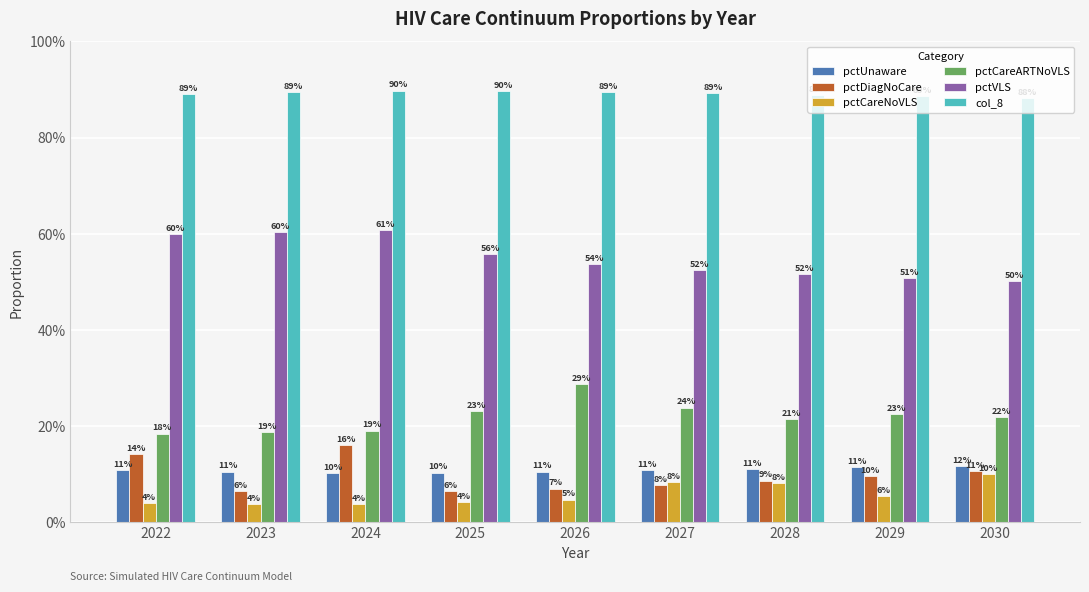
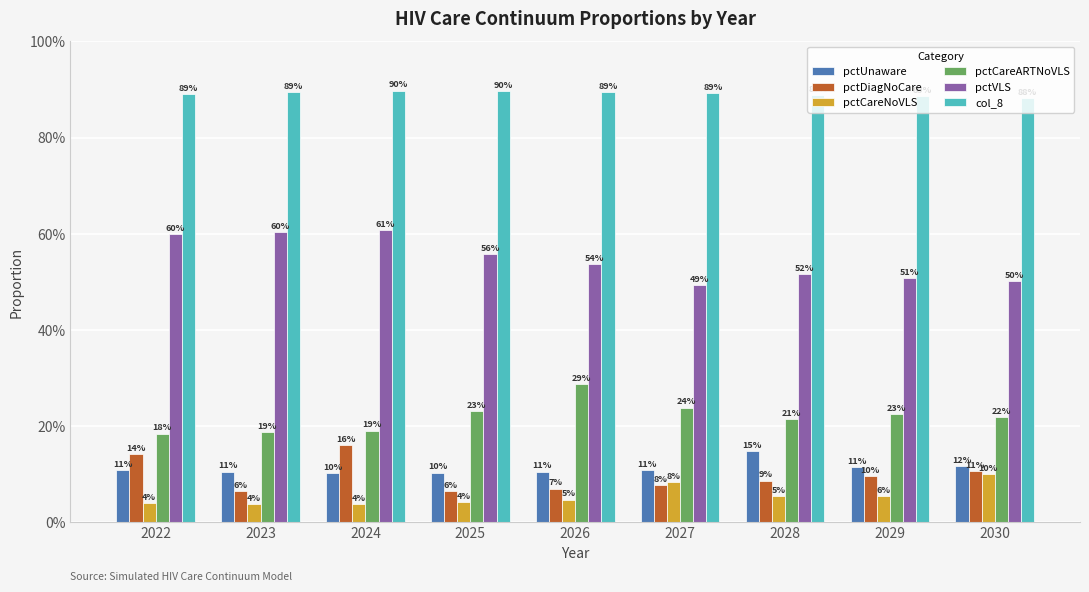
  {
    "pctUnaware": {
      "2022": "11%",
      "2023": "11%",
      "2024": "10%",
      "2025": "10%",
      "2026": "11%",
      "2027": "11%",
-     "2028": "11%",
+     "2028": "15%",
      "2029": "11%",
      "2030": "12%"
    },
    "pctDiagNoCare": {
      "2022": "14%",
      "2023": "6%",
      "2024": "16%",
      "2025": "6%",
      "2026": "7%",
      "2027": "8%",
      "2028": "9%",
      "2029": "10%"
    },
    "pctCareNoVLS": {
      "2022": "4%",
      "2023": "4%",
      "2024": "4%",
      "2025": "4%",
      "2026": "5%",
      "2027": "8%",
-     "2028": "8%",
+     "2028": "5%",
      "2029": "6%"
    },
    "pctCareARTNoVLS": {
      "2022": "18%",
      "2023": "19%",
      "2024": "19%",
      "2025": "23%",
      "2026": "29%",
      "2027": "24%",
      "2028": "21%",
      "2029": "23%",
      "2030": "22%"
    },
    "pctVLS": {
      "2022": "60%",
      "2023": "60%",
      "2024": "61%",
      "2025": "56%",
      "2026": "54%",
-     "2027": "52%",
+     "2027": "49%",
      "2028": "52%",
      "2029": "51%",
      "2030": "50%"
    },
    "col_8": {
      "2022": "89%",
      "2023": "89%",
      "2024": "90%",
      "2025": "90%",
      "2026": "89%",
      "2027": "89%"
    }
  }
